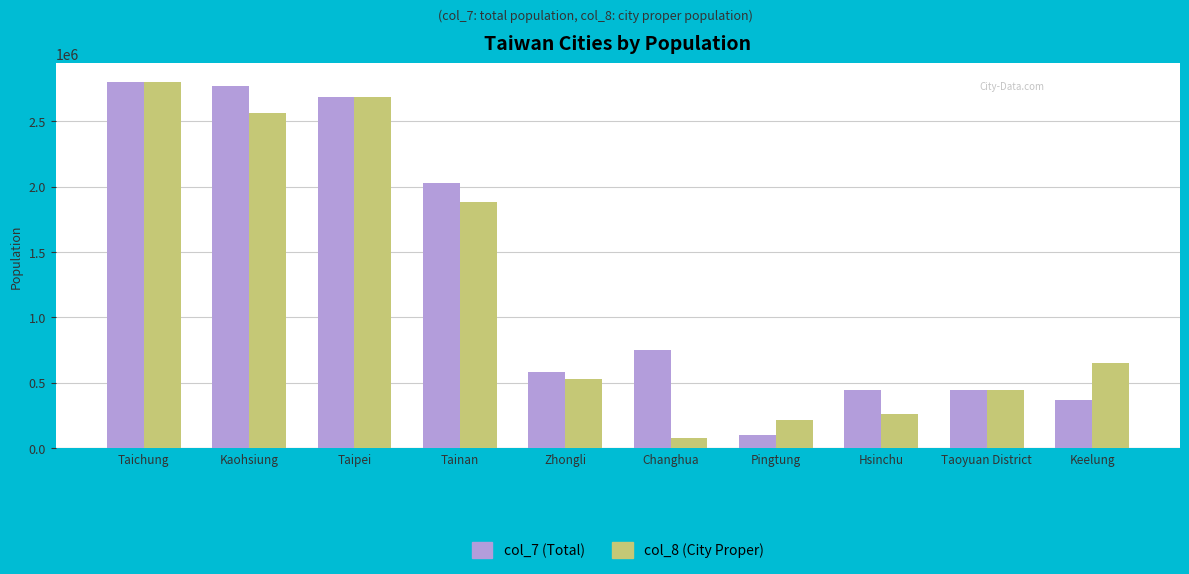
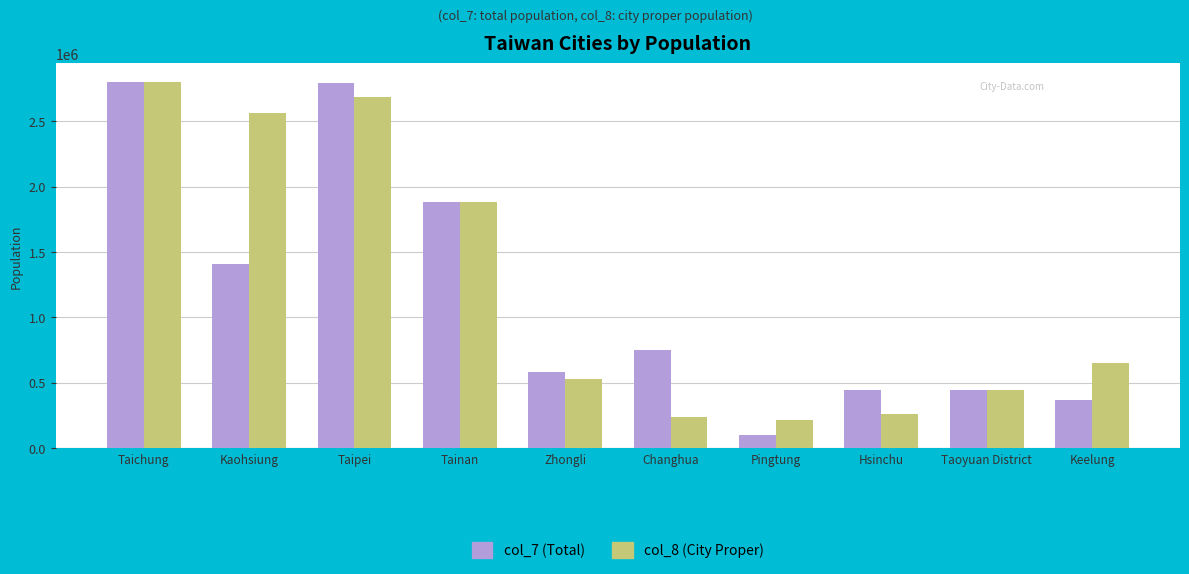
  {
    "col_7 (Total)": {
      "Taichung": 2800000,
-     "Kaohsiung": 2770000,
-     "Taipei": 2680000,
-     "Tainan": 2030000,
+     "Kaohsiung": 1410000,
+     "Taipei": 2790000,
+     "Tainan": 1880000,
      "Zhongli": 580000,
      "Changhua": 750000,
      "Pingtung": 100000,
      "Hsinchu": 450000,
      "Taoyuan District": 440000,
      "Keelung": 370000
    },
    "col_8 (City Proper)": {
      "Taichung": 2800000,
      "Kaohsiung": 2570000,
      "Taipei": 2680000,
      "Tainan": 1880000,
      "Zhongli": 530000,
-     "Changhua": 70000,
+     "Changhua": 240000,
      "Pingtung": 220000,
      "Hsinchu": 260000,
      "Taoyuan District": 440000,
      "Keelung": 650000
    }
  }
